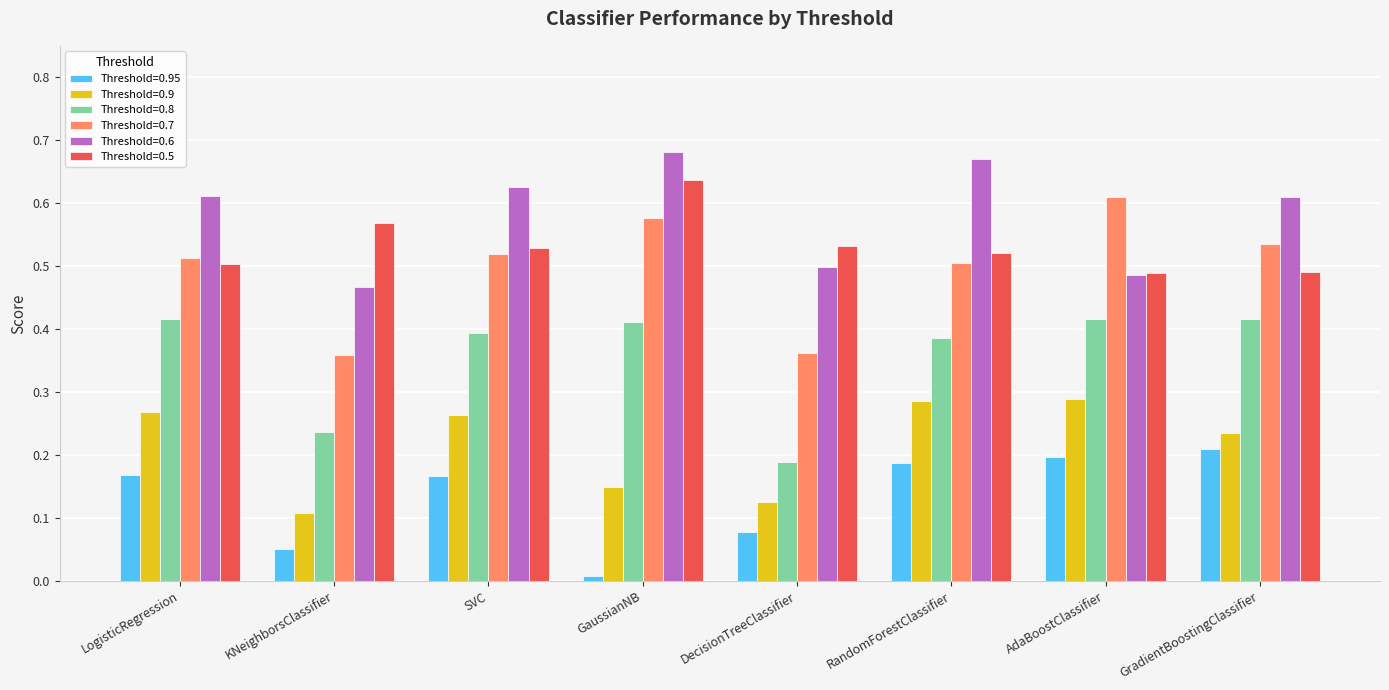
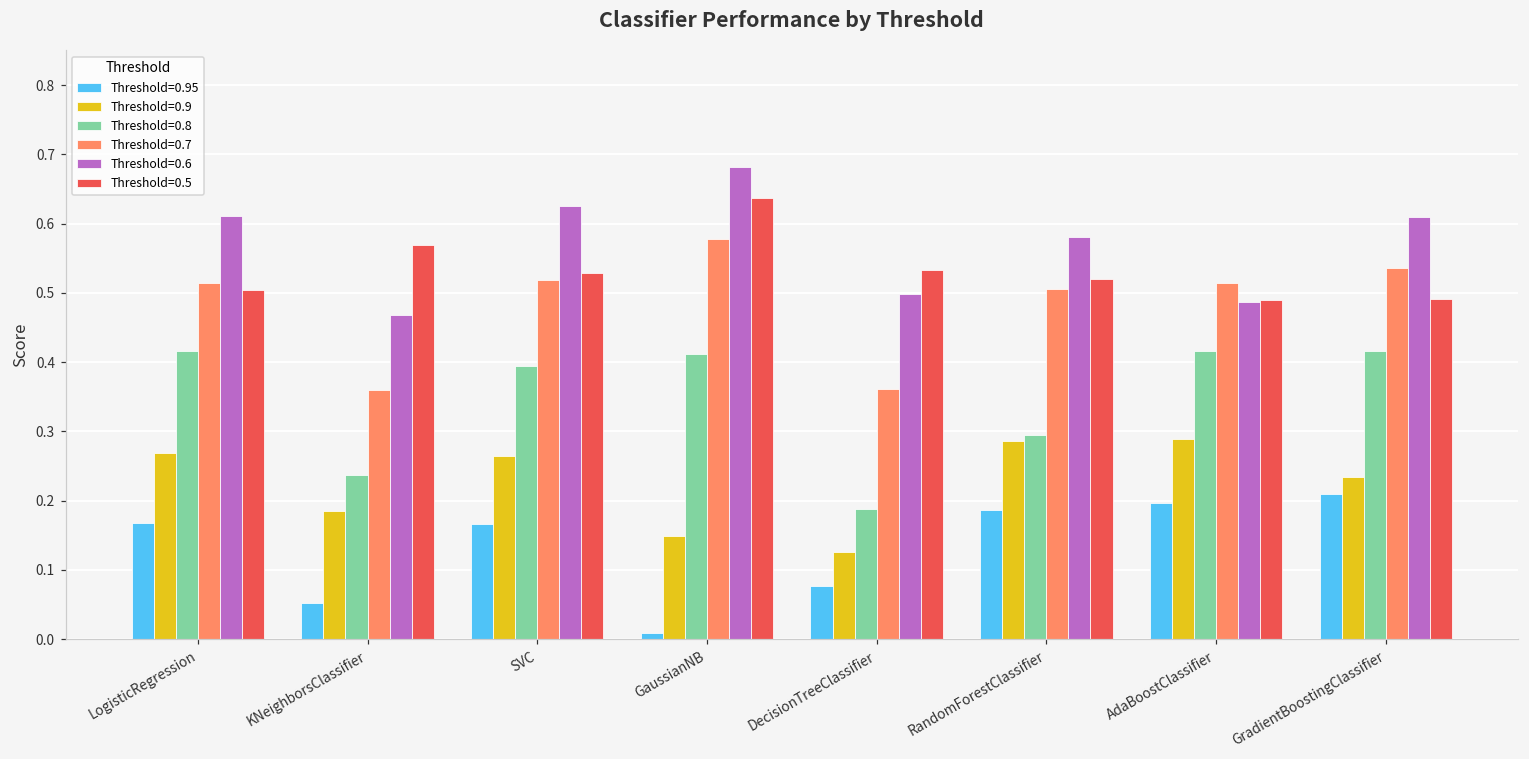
  {
    "Threshold=0.95": {
      "LogisticRegression": 0.17,
      "KNeighborsClassifier": 0.05,
      "SVC": 0.17,
      "GaussianNB": 0.01,
      "DecisionTreeClassifier": 0.08,
      "RandomForestClassifier": 0.19,
      "AdaBoostClassifier": 0.20,
      "GradientBoostingClassifier": 0.21
    },
    "Threshold=0.9": {
      "LogisticRegression": 0.27,
-     "KNeighborsClassifier": 0.11,
+     "KNeighborsClassifier": 0.19,
      "SVC": 0.26,
      "GaussianNB": 0.15,
      "DecisionTreeClassifier": 0.13,
      "RandomForestClassifier": 0.29,
      "AdaBoostClassifier": 0.29,
      "GradientBoostingClassifier": 0.23
    },
    "Threshold=0.8": {
      "LogisticRegression": 0.42,
      "KNeighborsClassifier": 0.24,
      "SVC": 0.39,
      "GaussianNB": 0.41,
      "DecisionTreeClassifier": 0.19,
-     "RandomForestClassifier": 0.39,
+     "RandomForestClassifier": 0.29,
      "AdaBoostClassifier": 0.42,
      "GradientBoostingClassifier": 0.42
    },
    "Threshold=0.7": {
      "LogisticRegression": 0.51,
      "KNeighborsClassifier": 0.36,
      "SVC": 0.52,
      "GaussianNB": 0.58,
      "DecisionTreeClassifier": 0.36,
      "RandomForestClassifier": 0.51,
-     "AdaBoostClassifier": 0.61,
+     "AdaBoostClassifier": 0.51,
      "GradientBoostingClassifier": 0.54
    },
    "Threshold=0.6": {
      "LogisticRegression": 0.61,
      "KNeighborsClassifier": 0.47,
      "SVC": 0.63,
      "GaussianNB": 0.68,
      "DecisionTreeClassifier": 0.50,
-     "RandomForestClassifier": 0.67,
+     "RandomForestClassifier": 0.58,
      "AdaBoostClassifier": 0.49,
      "GradientBoostingClassifier": 0.61
    },
    "Threshold=0.5": {
      "LogisticRegression": 0.50,
      "KNeighborsClassifier": 0.57,
      "SVC": 0.53,
      "GaussianNB": 0.64,
      "DecisionTreeClassifier": 0.53,
      "RandomForestClassifier": 0.52,
      "AdaBoostClassifier": 0.49,
      "GradientBoostingClassifier": 0.49
    }
  }
